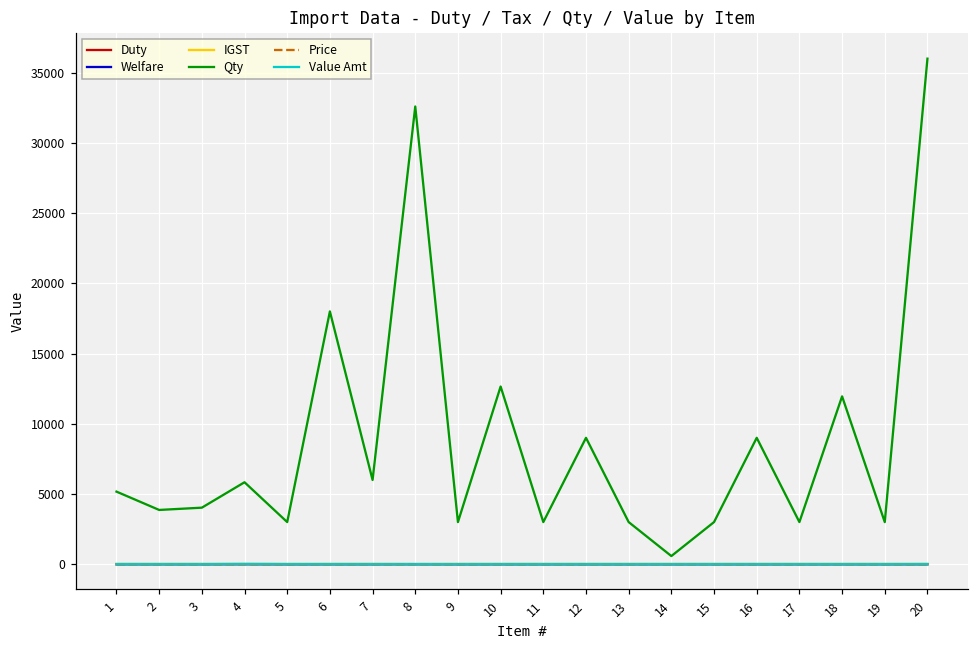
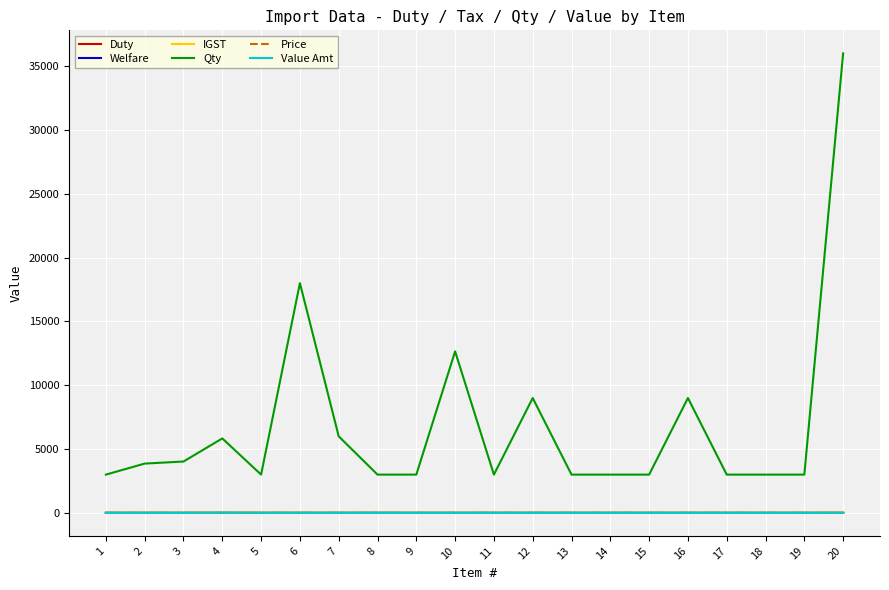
  {
    "Value Amt": {
      "1": 0,
      "2": 0,
      "3": 0,
      "4": 0,
      "5": 0,
      "6": 0,
      "7": 0,
      "8": 0,
      "9": 0,
      "10": 0,
      "11": 0,
      "12": 0,
      "13": 0,
      "14": 0,
      "15": 0,
      "16": 0,
      "17": 0,
      "18": 0,
      "19": 0,
      "20": 0
    },
    "Qty": {
-     "1": 5200,
+     "1": 3000,
      "2": 3900,
      "3": 4000,
      "4": 5800,
      "5": 3000,
      "6": 18000,
      "7": 6000,
-     "8": 32600,
+     "8": 3000,
      "9": 3000,
      "10": 12700,
      "11": 3000,
      "12": 9000,
      "13": 3000,
-     "14": 600,
+     "14": 3000,
      "15": 3000,
      "16": 9000,
      "17": 3000,
-     "18": 12000,
+     "18": 3000,
      "19": 3000,
      "20": 36000
    }
  }
